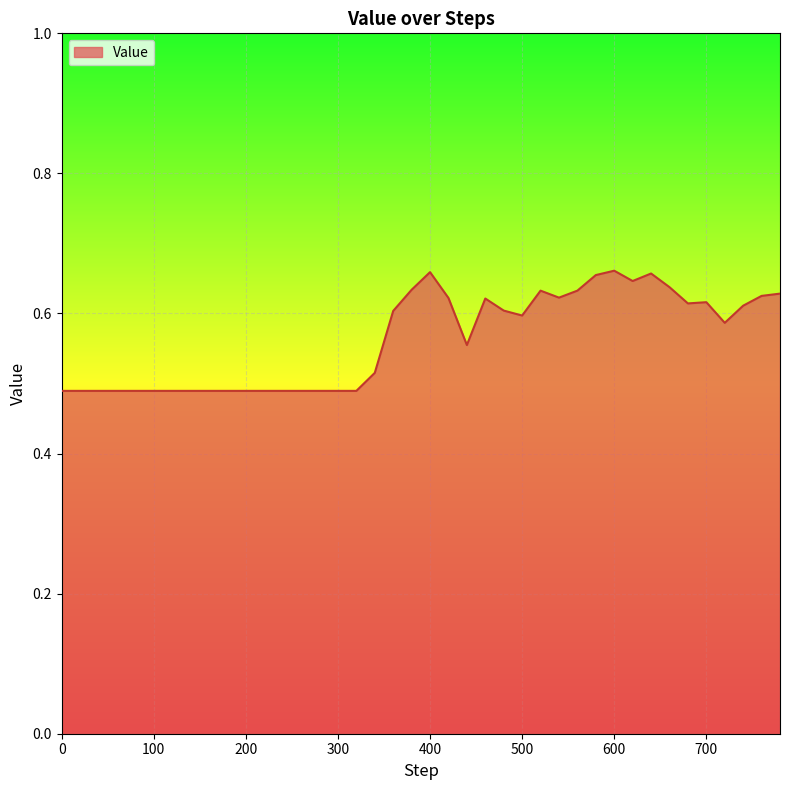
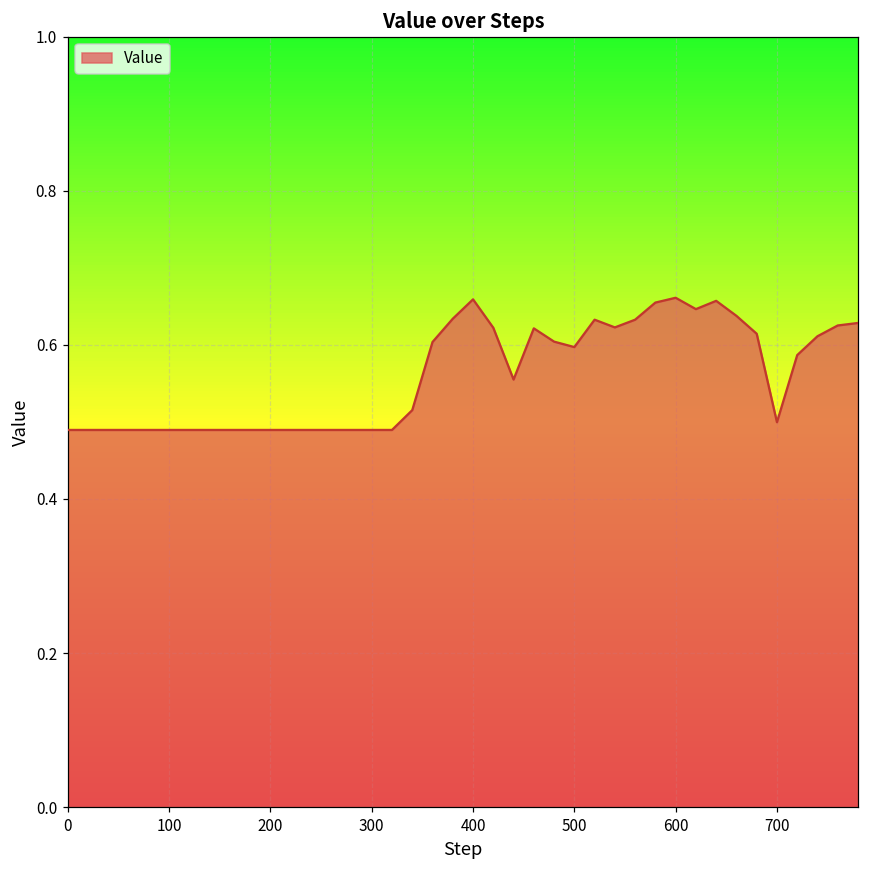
  {
    "0": 0.49,
    "100": 0.49,
    "200": 0.49,
    "300": 0.49,
    "400": 0.66,
    "500": 0.60,
    "600": 0.66,
-   "700": 0.62
+   "700": 0.50
  }
